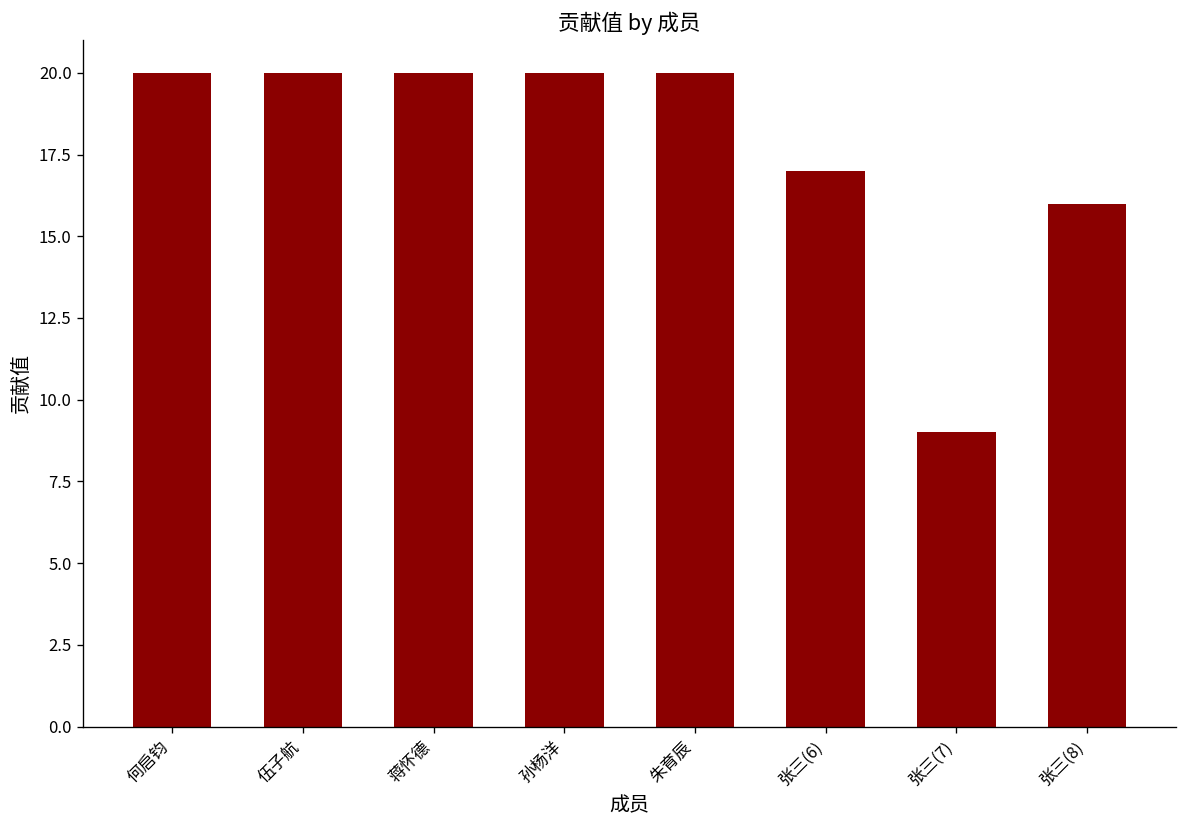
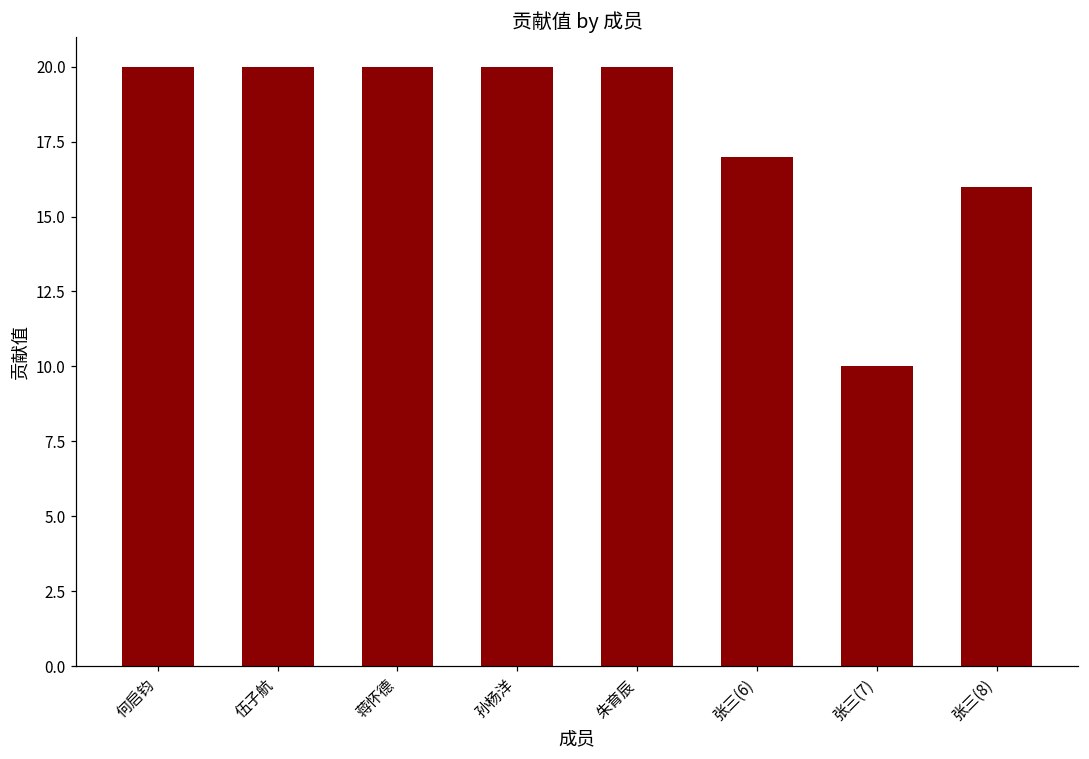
  {
    "何启钧": 20,
    "伍子航": 20,
    "蒋怀德": 20,
    "孙杨洋": 20,
    "朱育辰": 20,
    "张三(6)": 17,
-   "张三(7)": 9,
+   "张三(7)": 10,
    "张三(8)": 16
  }
